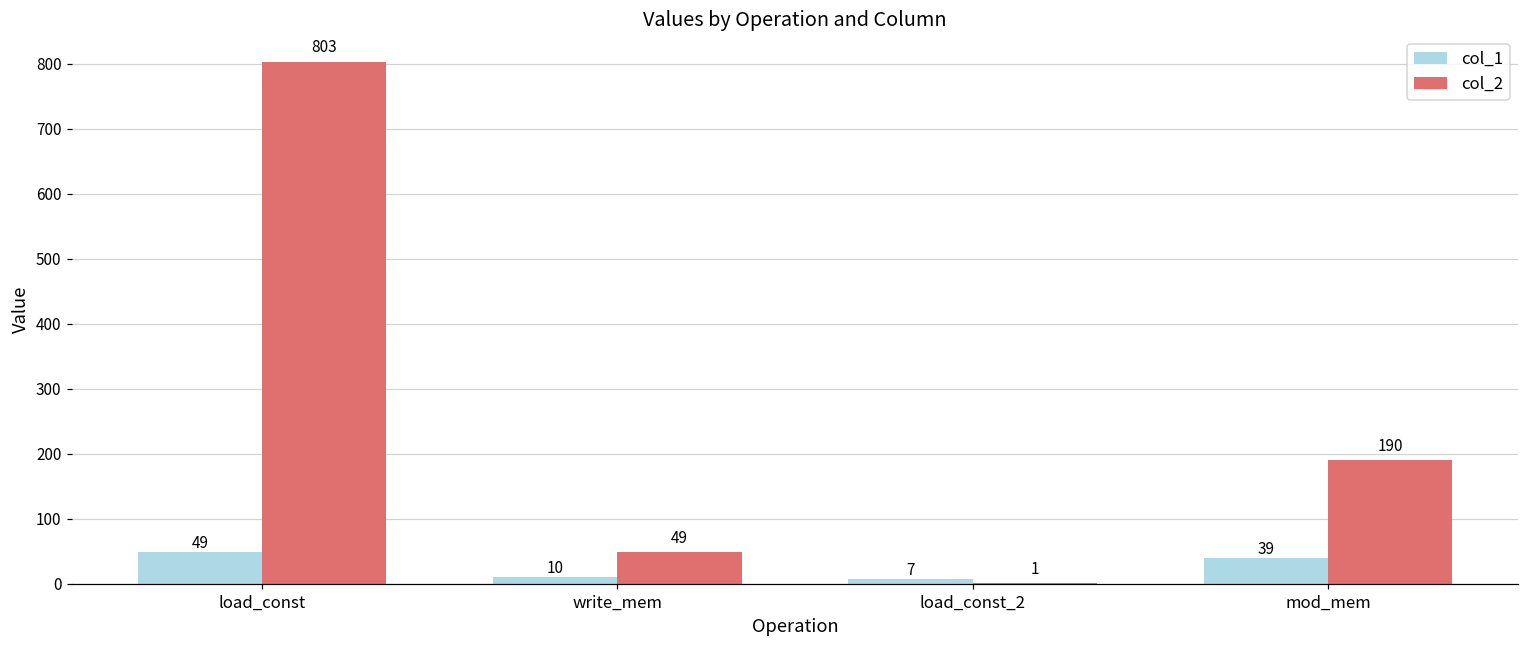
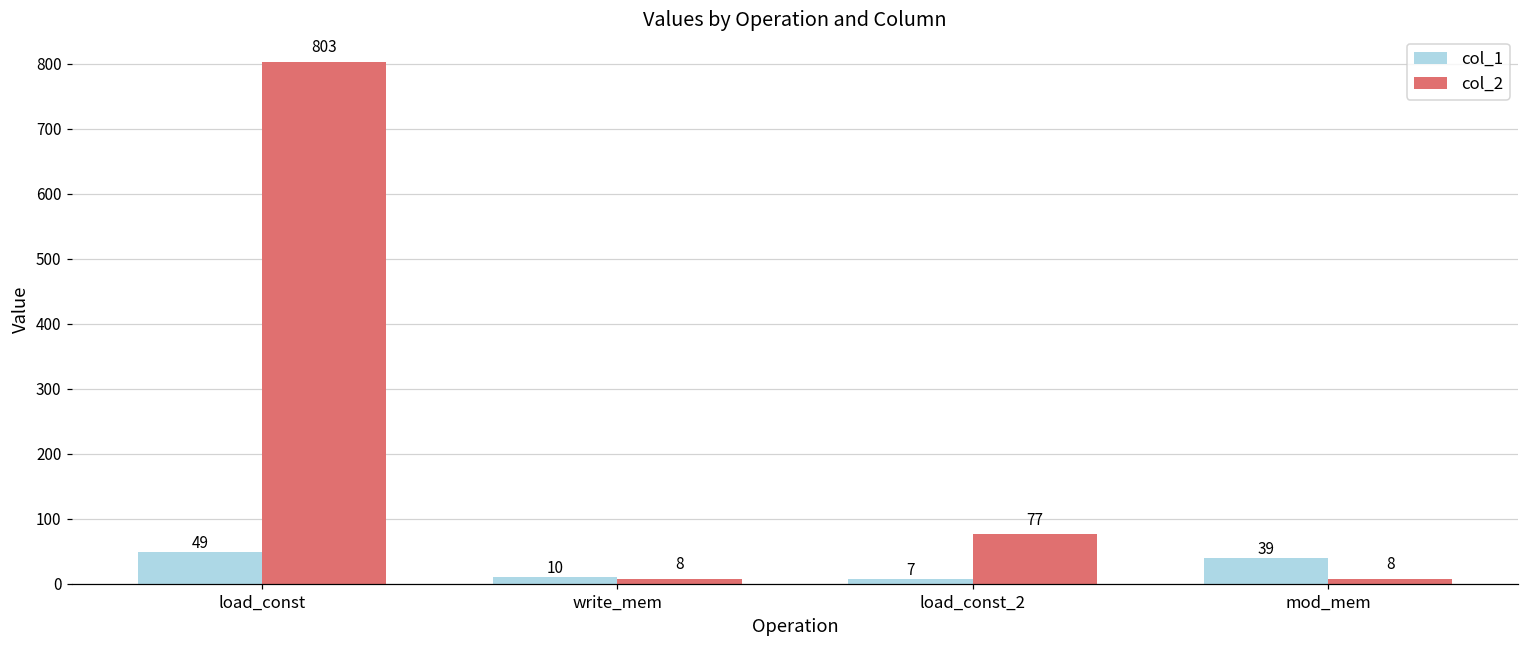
  {
    "col_1": {
      "load_const": 49,
      "write_mem": 10,
      "load_const_2": 7,
      "mod_mem": 39
    },
    "col_2": {
      "load_const": 803,
-     "write_mem": 49,
-     "load_const_2": 1,
-     "mod_mem": 190
+     "write_mem": 8,
+     "load_const_2": 77,
+     "mod_mem": 8
    }
  }
